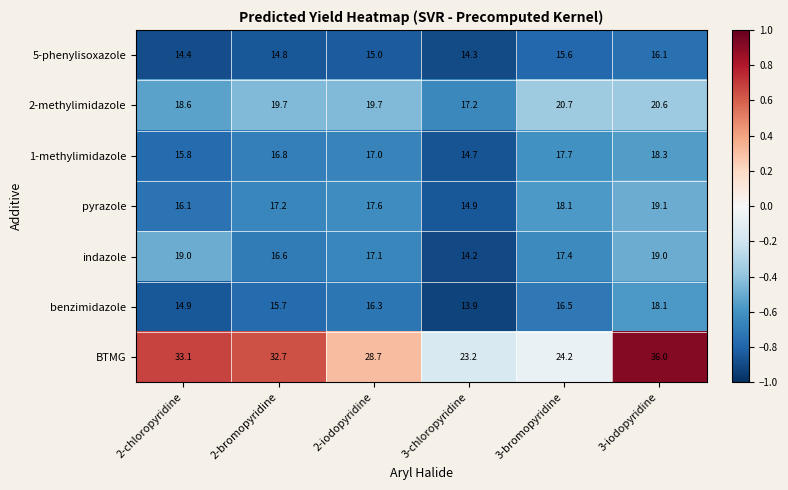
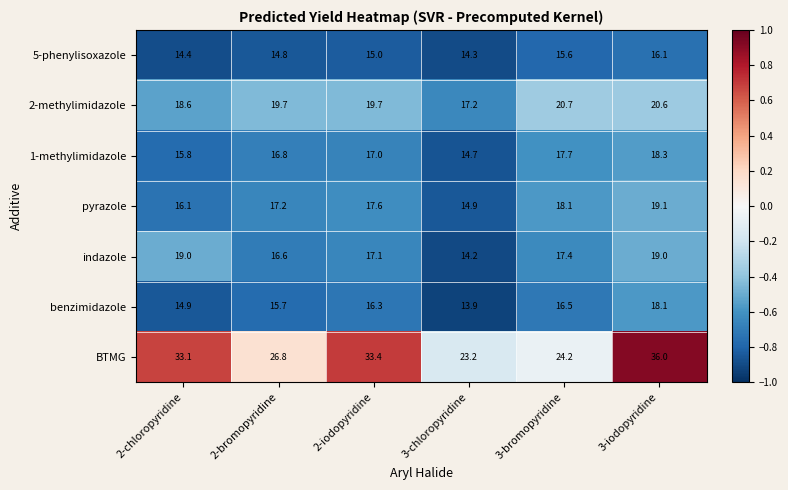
  {
    "5-phenylisoxazole": {
      "2-chloropyridine": 14.4,
      "2-bromopyridine": 14.8,
      "2-iodopyridine": 15.0,
      "3-chloropyridine": 14.3,
      "3-bromopyridine": 15.6,
      "3-iodopyridine": 16.1
    },
    "2-methylimidazole": {
      "2-chloropyridine": 18.6,
      "2-bromopyridine": 19.7,
      "2-iodopyridine": 19.7,
      "3-chloropyridine": 17.2,
      "3-bromopyridine": 20.7,
      "3-iodopyridine": 20.6
    },
    "1-methylimidazole": {
      "2-chloropyridine": 15.8,
      "2-bromopyridine": 16.8,
      "2-iodopyridine": 17.0,
      "3-chloropyridine": 14.7,
      "3-bromopyridine": 17.7,
      "3-iodopyridine": 18.3
    },
    "pyrazole": {
      "2-chloropyridine": 16.1,
      "2-bromopyridine": 17.2,
      "2-iodopyridine": 17.6,
      "3-chloropyridine": 14.9,
      "3-bromopyridine": 18.1,
      "3-iodopyridine": 19.1
    },
    "indazole": {
      "2-chloropyridine": 19.0,
      "2-bromopyridine": 16.6,
      "2-iodopyridine": 17.1,
      "3-chloropyridine": 14.2,
      "3-bromopyridine": 17.4,
      "3-iodopyridine": 19.0
    },
    "benzimidazole": {
      "2-chloropyridine": 14.9,
      "2-bromopyridine": 15.7,
      "2-iodopyridine": 16.3,
      "3-chloropyridine": 13.9,
      "3-bromopyridine": 16.5,
      "3-iodopyridine": 18.1
    },
    "BTMG": {
      "2-chloropyridine": 33.1,
-     "2-bromopyridine": 32.7,
-     "2-iodopyridine": 28.7,
+     "2-bromopyridine": 26.8,
+     "2-iodopyridine": 33.4,
      "3-chloropyridine": 23.2,
      "3-bromopyridine": 24.2,
      "3-iodopyridine": 36.0
    }
  }
